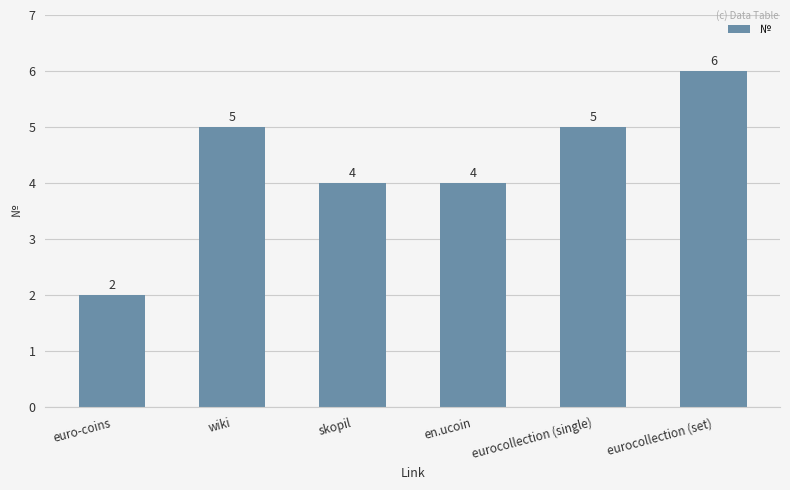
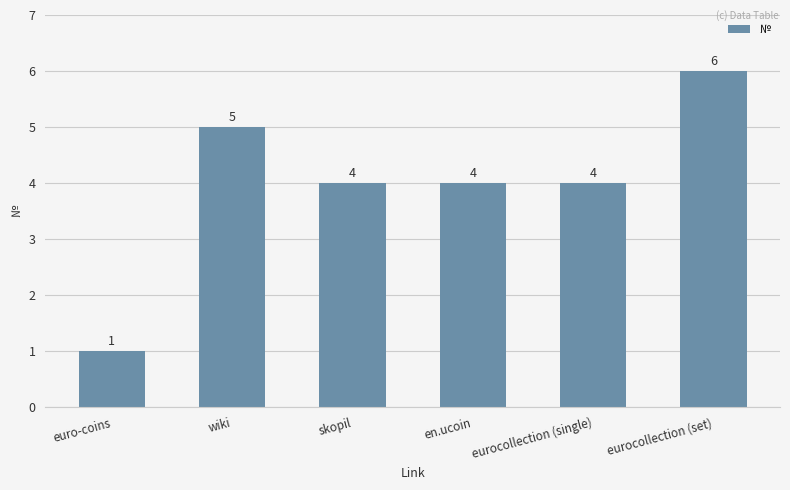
  {
-   "euro-coins": 2,
+   "euro-coins": 1,
    "wiki": 5,
    "skopil": 4,
    "en.ucoin": 4,
-   "eurocollection (single)": 5,
+   "eurocollection (single)": 4,
    "eurocollection (set)": 6
  }
